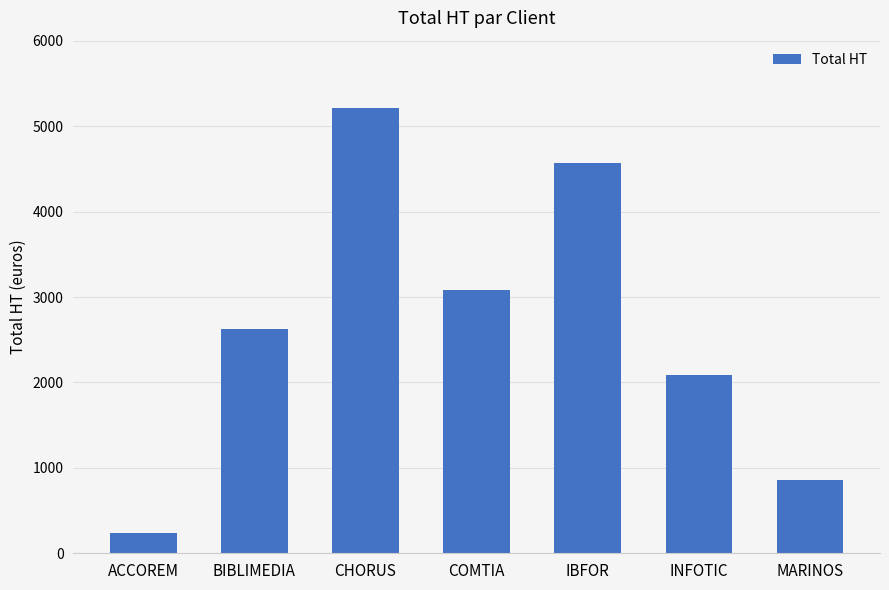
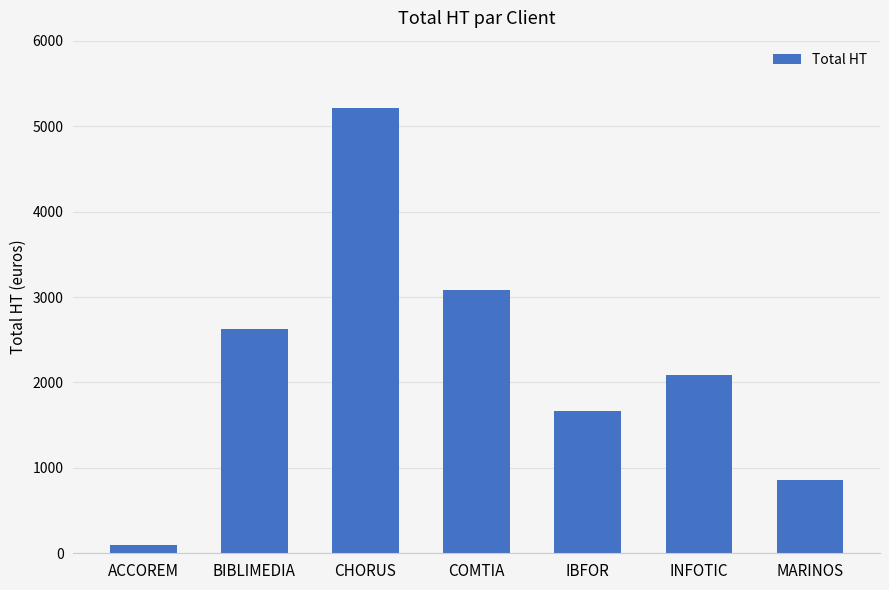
  {
-   "ACCOREM": 200,
+   "ACCOREM": 100,
    "BIBLIMEDIA": 2600,
    "CHORUS": 5200,
    "COMTIA": 3100,
-   "IBFOR": 4600,
+   "IBFOR": 1700,
    "INFOTIC": 2100,
    "MARINOS": 900
  }
